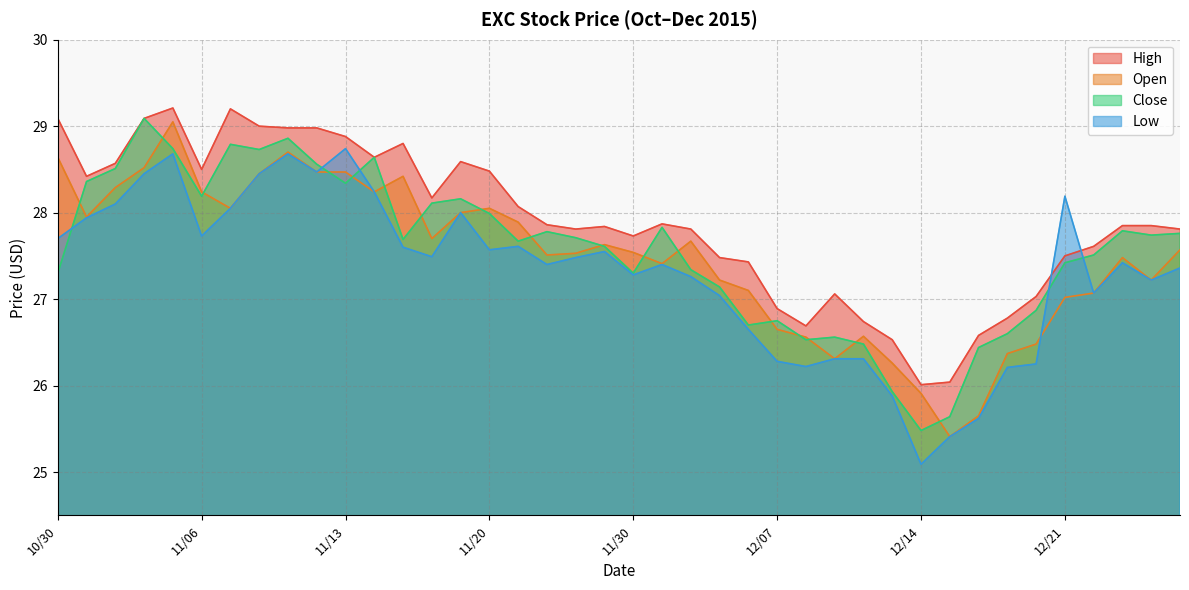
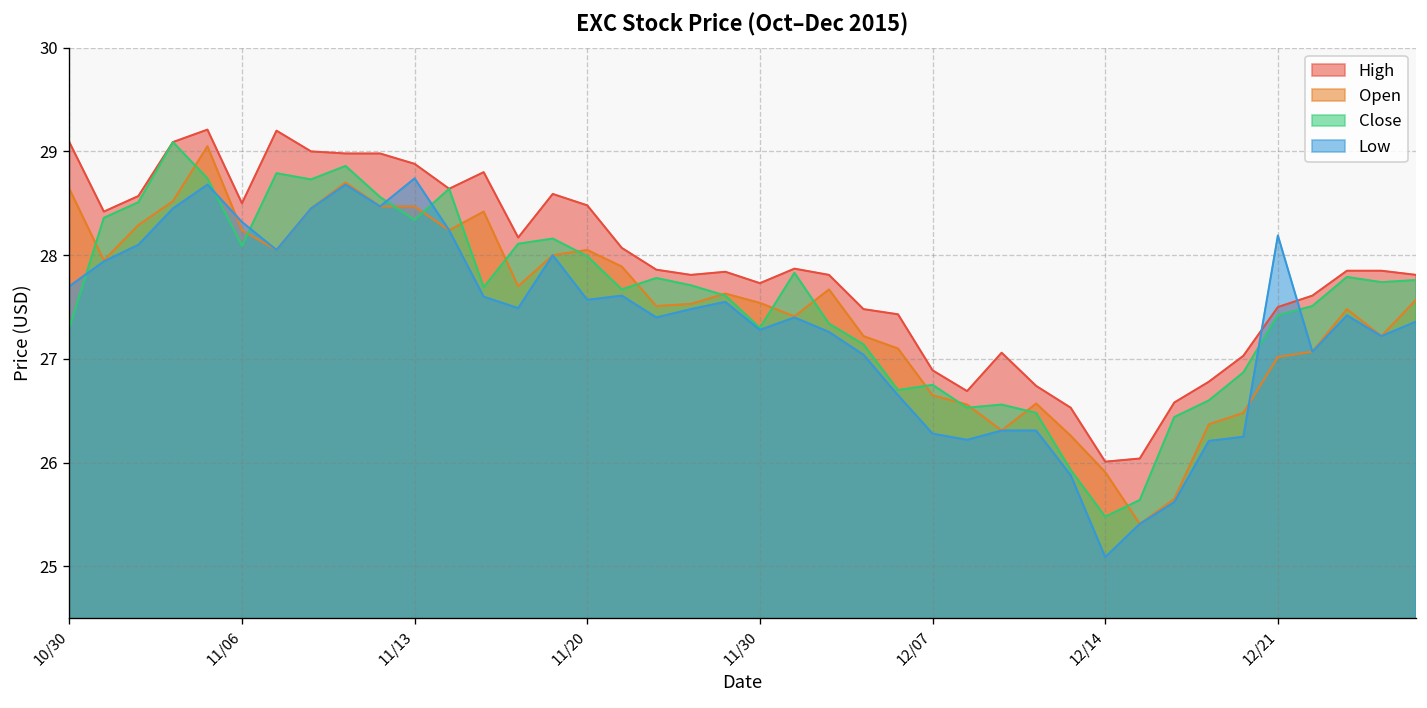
  {
    "Close": {
      "10/30": 27.3,
-     "11/06": 28.2,
+     "11/06": 28.1,
      "11/13": 28.3,
      "11/20": 28.0,
      "12/07": 26.8,
      "12/14": 25.5,
      "12/21": 27.4
    },
    "Low": {
      "10/30": 27.7,
-     "11/06": 27.7,
+     "11/06": 28.3,
      "11/13": 28.7,
      "11/20": 27.6,
      "12/07": 26.3,
      "12/14": 25.1,
      "12/21": 28.2
    }
  }
